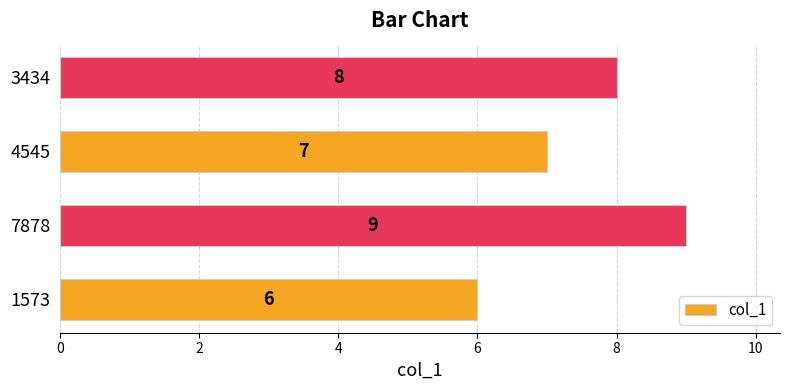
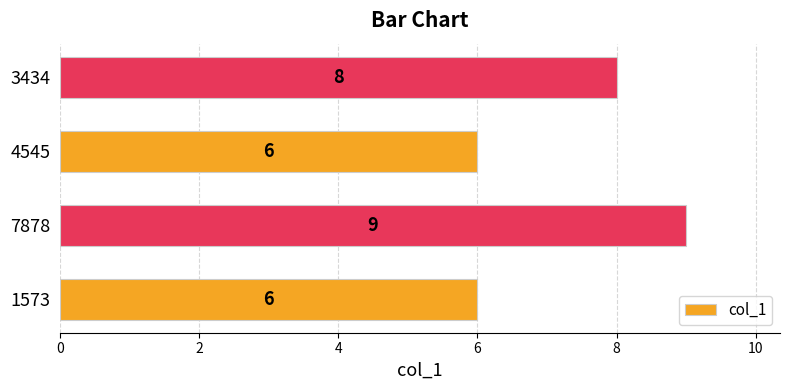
  {
    "3434": 8,
-   "4545": 7,
+   "4545": 6,
    "7878": 9,
    "1573": 6
  }
